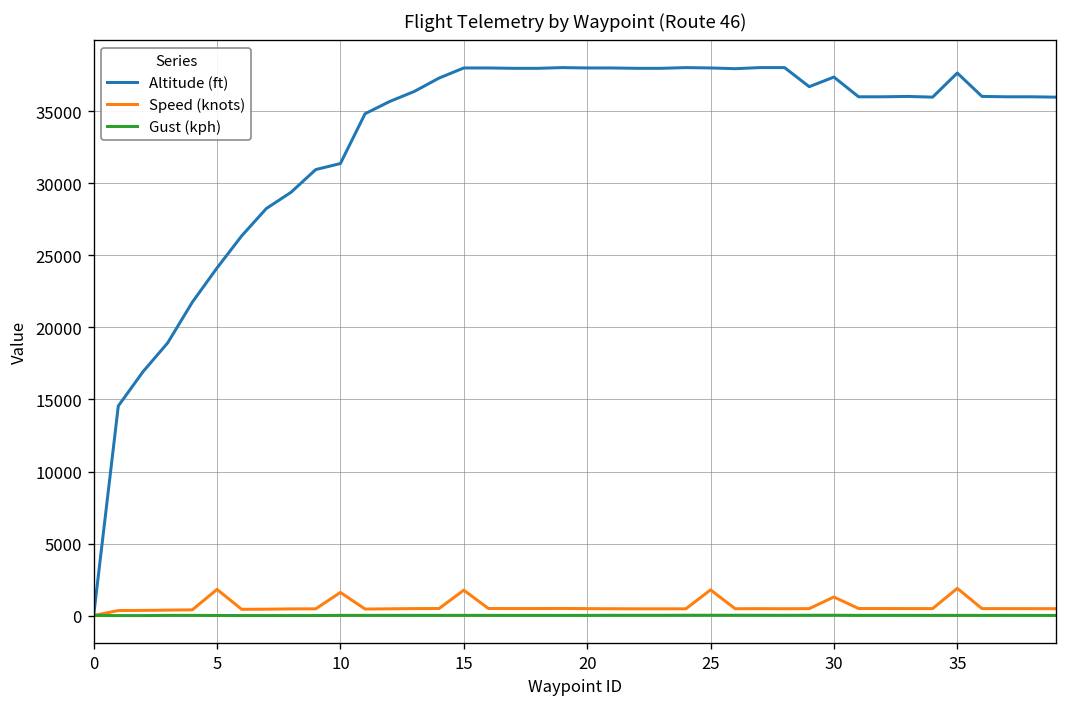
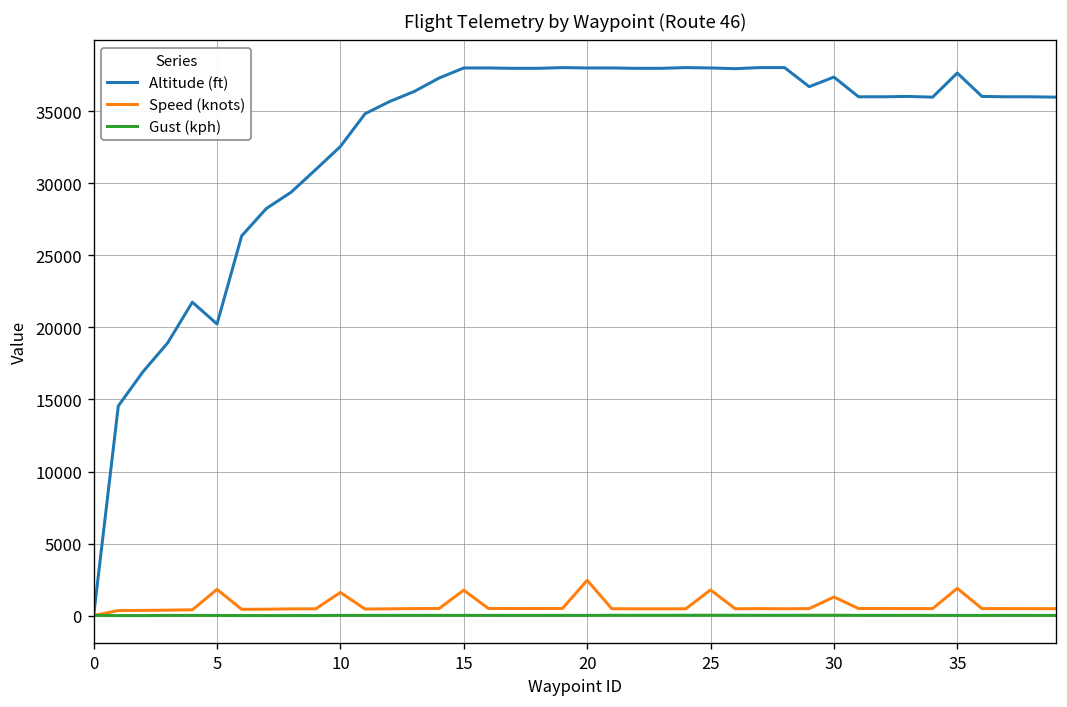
  {
    "Altitude (ft)": {
-     "5": 24100,
-     "10": 31400,
+     "5": 20200,
+     "10": 32600,
      "15": 38000,
      "20": 38000,
      "25": 38000,
      "30": 37400,
      "35": 37600
    },
    "Speed (knots)": {
      "5": 1800,
      "10": 1600,
      "15": 1800,
-     "20": 500,
+     "20": 2500,
      "25": 1800,
      "30": 1300,
      "35": 1900
    },
    "Gust (kph)": {
      "5": 0,
      "10": 0,
      "15": 0,
      "20": 0,
      "25": 0,
      "30": 0,
      "35": 0
    }
  }
